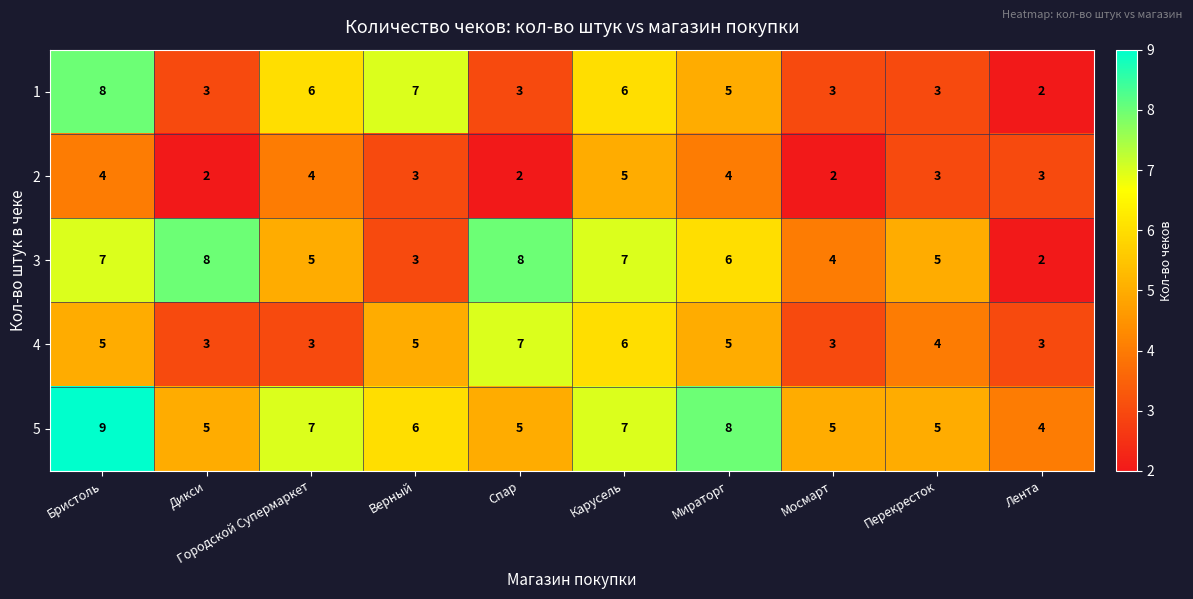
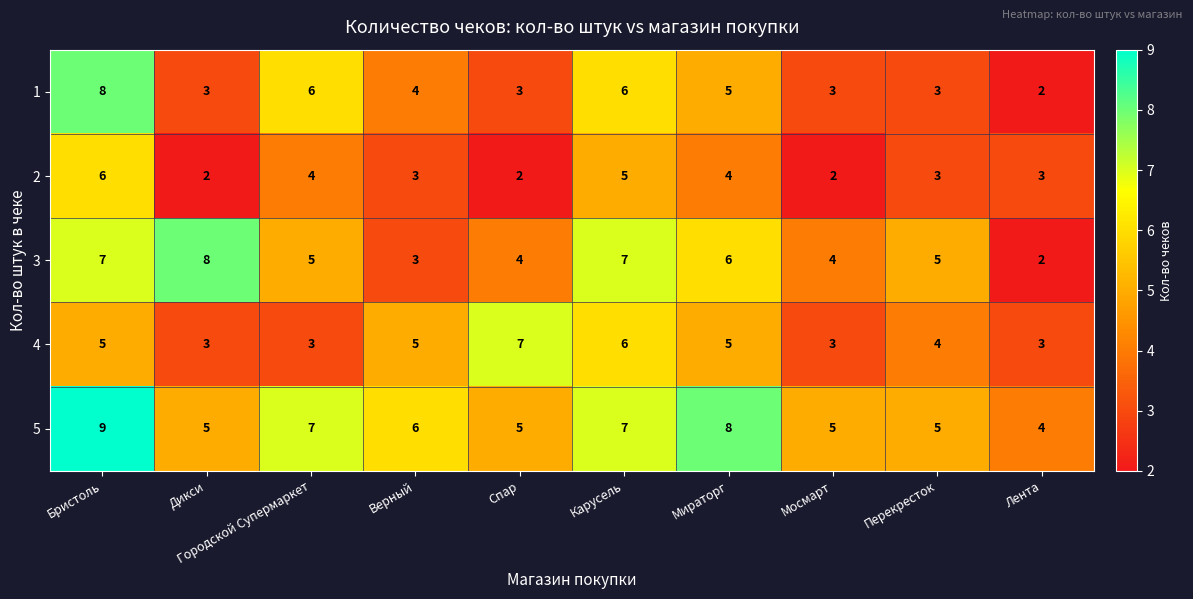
  {
    "1": {
      "Бристоль": 8,
      "Дикси": 3,
      "Городской Супермаркет": 6,
-     "Верный": 7,
+     "Верный": 4,
      "Спар": 3,
      "Карусель": 6,
      "Мираторг": 5,
      "Мосмарт": 3,
      "Перекресток": 3,
      "Лента": 2
    },
    "2": {
-     "Бристоль": 4,
+     "Бристоль": 6,
      "Дикси": 2,
      "Городской Супермаркет": 4,
      "Верный": 3,
      "Спар": 2,
      "Карусель": 5,
      "Мираторг": 4,
      "Мосмарт": 2,
      "Перекресток": 3,
      "Лента": 3
    },
    "3": {
      "Бристоль": 7,
      "Дикси": 8,
      "Городской Супермаркет": 5,
      "Верный": 3,
-     "Спар": 8,
+     "Спар": 4,
      "Карусель": 7,
      "Мираторг": 6,
      "Мосмарт": 4,
      "Перекресток": 5,
      "Лента": 2
    },
    "4": {
      "Бристоль": 5,
      "Дикси": 3,
      "Городской Супермаркет": 3,
      "Верный": 5,
      "Спар": 7,
      "Карусель": 6,
      "Мираторг": 5,
      "Мосмарт": 3,
      "Перекресток": 4,
      "Лента": 3
    },
    "5": {
      "Бристоль": 9,
      "Дикси": 5,
      "Городской Супермаркет": 7,
      "Верный": 6,
      "Спар": 5,
      "Карусель": 7,
      "Мираторг": 8,
      "Мосмарт": 5,
      "Перекресток": 5,
      "Лента": 4
    }
  }
